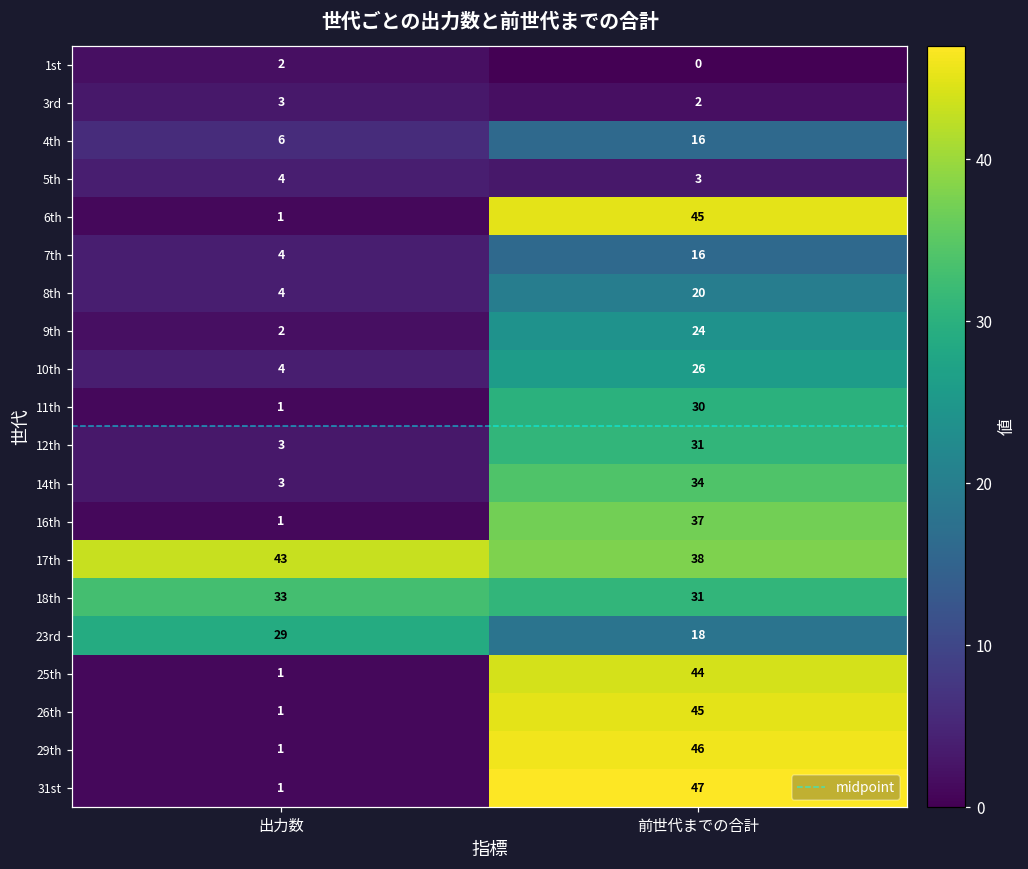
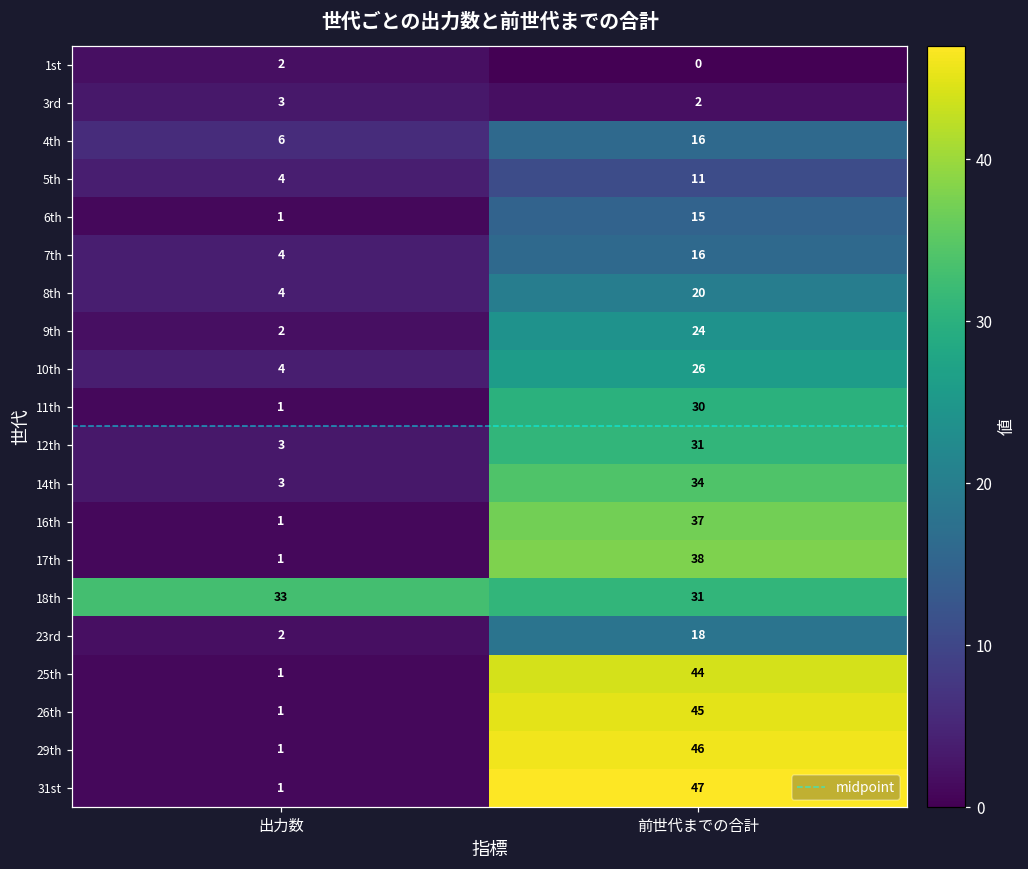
  {
    "1st": {
      "出力数": 2,
      "前世代までの合計": 0
    },
    "3rd": {
      "出力数": 3,
      "前世代までの合計": 2
    },
    "4th": {
      "出力数": 6,
      "前世代までの合計": 16
    },
    "5th": {
      "出力数": 4,
-     "前世代までの合計": 3
+     "前世代までの合計": 11
    },
    "6th": {
      "出力数": 1,
-     "前世代までの合計": 45
+     "前世代までの合計": 15
    },
    "7th": {
      "出力数": 4,
      "前世代までの合計": 16
    },
    "8th": {
      "出力数": 4,
      "前世代までの合計": 20
    },
    "9th": {
      "出力数": 2,
      "前世代までの合計": 24
    },
    "10th": {
      "出力数": 4,
      "前世代までの合計": 26
    },
    "11th": {
      "出力数": 1,
      "前世代までの合計": 30
    },
    "12th": {
      "出力数": 3,
      "前世代までの合計": 31
    },
    "14th": {
      "出力数": 3,
      "前世代までの合計": 34
    },
    "16th": {
      "出力数": 1,
      "前世代までの合計": 37
    },
    "17th": {
-     "出力数": 43,
+     "出力数": 1,
      "前世代までの合計": 38
    },
    "18th": {
      "出力数": 33,
      "前世代までの合計": 31
    },
    "23rd": {
-     "出力数": 29,
+     "出力数": 2,
      "前世代までの合計": 18
    },
    "25th": {
      "出力数": 1,
      "前世代までの合計": 44
    },
    "26th": {
      "出力数": 1,
      "前世代までの合計": 45
    },
    "29th": {
      "出力数": 1,
      "前世代までの合計": 46
    },
    "31st": {
      "出力数": 1,
      "前世代までの合計": 47
    }
  }
